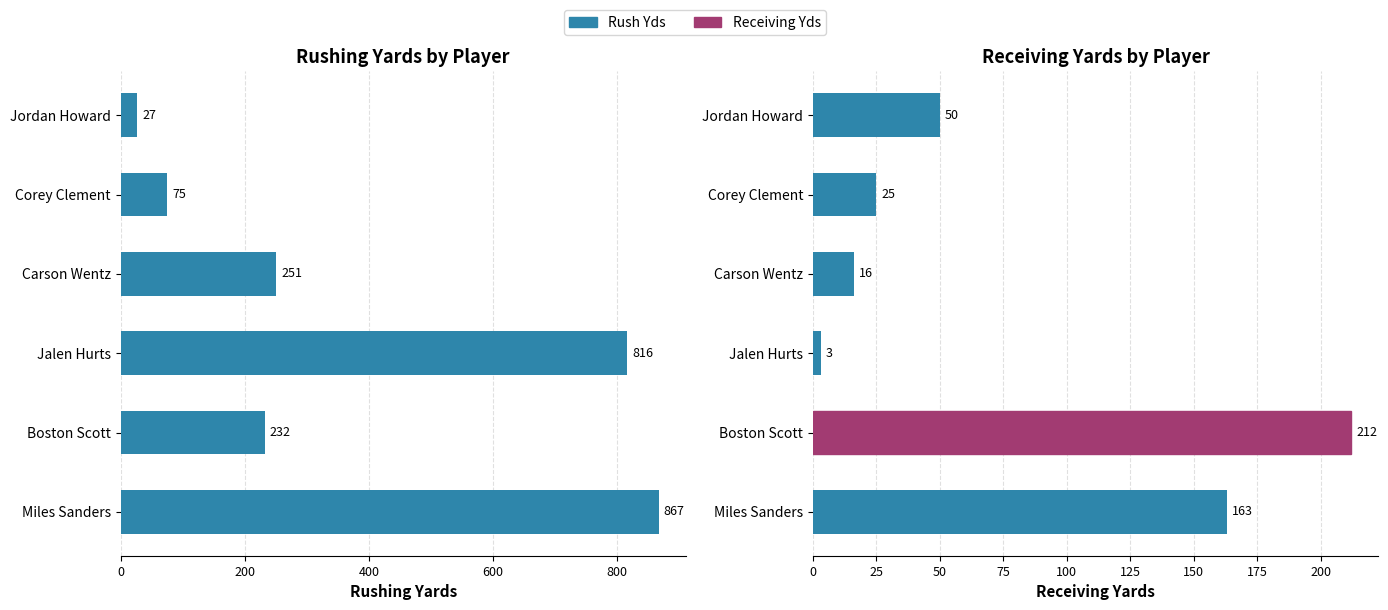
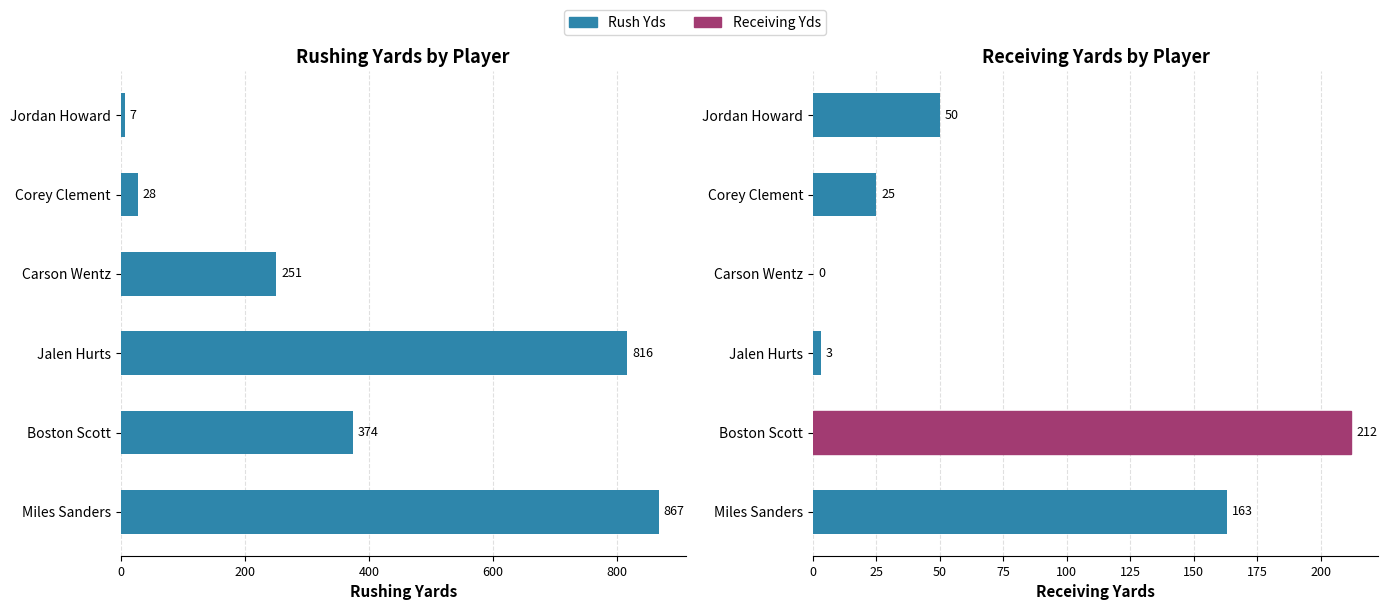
  {
    "Rushing Yards by Player": {
-     "Jordan Howard": 27,
-     "Corey Clement": 75,
+     "Jordan Howard": 7,
+     "Corey Clement": 28,
      "Carson Wentz": 251,
      "Jalen Hurts": 816,
-     "Boston Scott": 232,
+     "Boston Scott": 374,
      "Miles Sanders": 867
    },
    "Receiving Yards by Player": {
      "Jordan Howard": 50,
      "Corey Clement": 25,
-     "Carson Wentz": 16,
+     "Carson Wentz": 0,
      "Jalen Hurts": 3,
      "Boston Scott": 212,
      "Miles Sanders": 163
    }
  }
